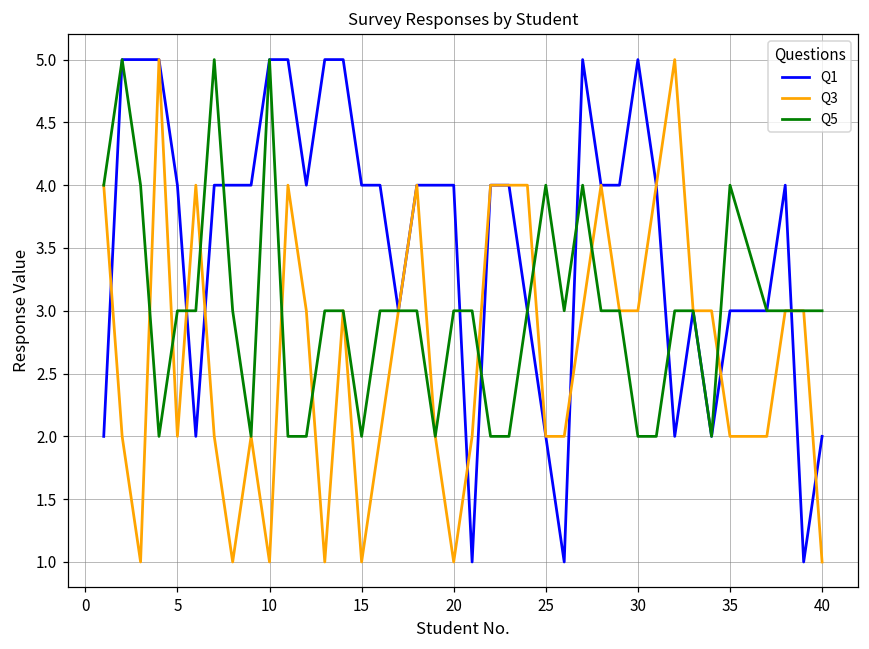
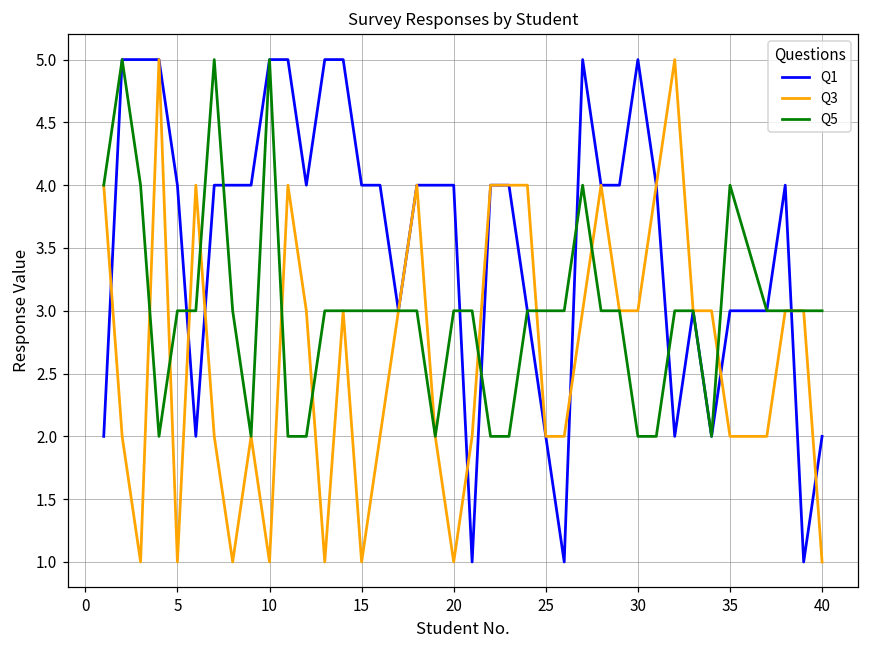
  {
    "Q1": {
      "5": 4,
      "15": 4,
      "20": 4,
      "30": 5,
      "35": 3,
      "40": 2
    },
    "Q3": {
-     "5": 2,
+     "5": 1,
      "10": 1,
      "15": 1,
      "20": 1,
      "30": 3,
      "35": 2,
      "40": 1
    },
    "Q5": {
      "5": 3,
-     "15": 2,
+     "15": 3,
      "20": 3,
-     "25": 4,
+     "25": 3,
      "30": 2,
      "35": 4,
      "40": 3
    }
  }
